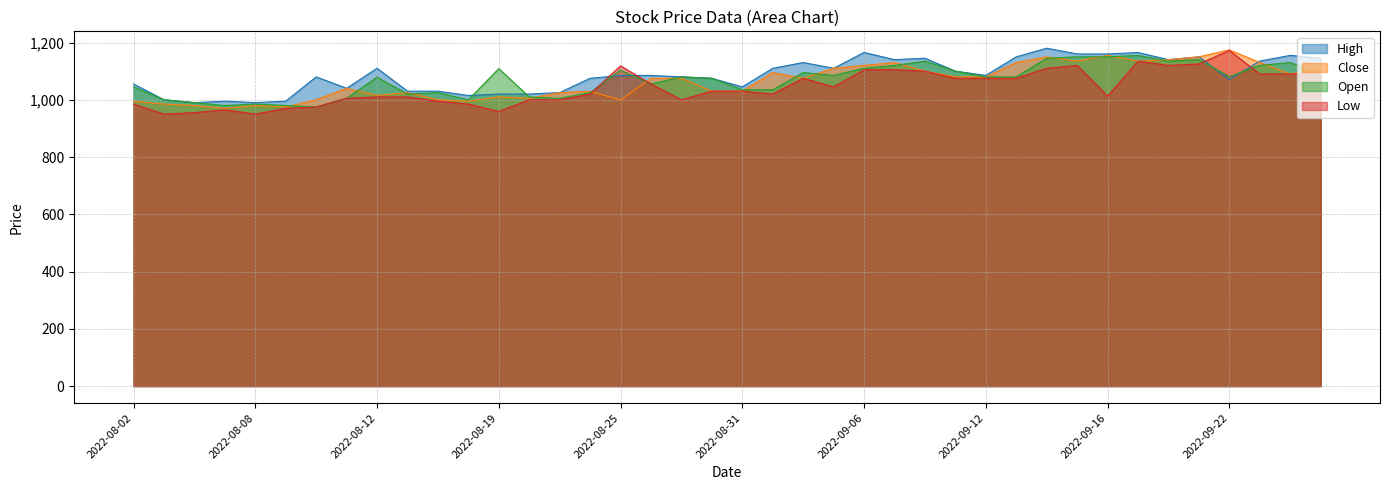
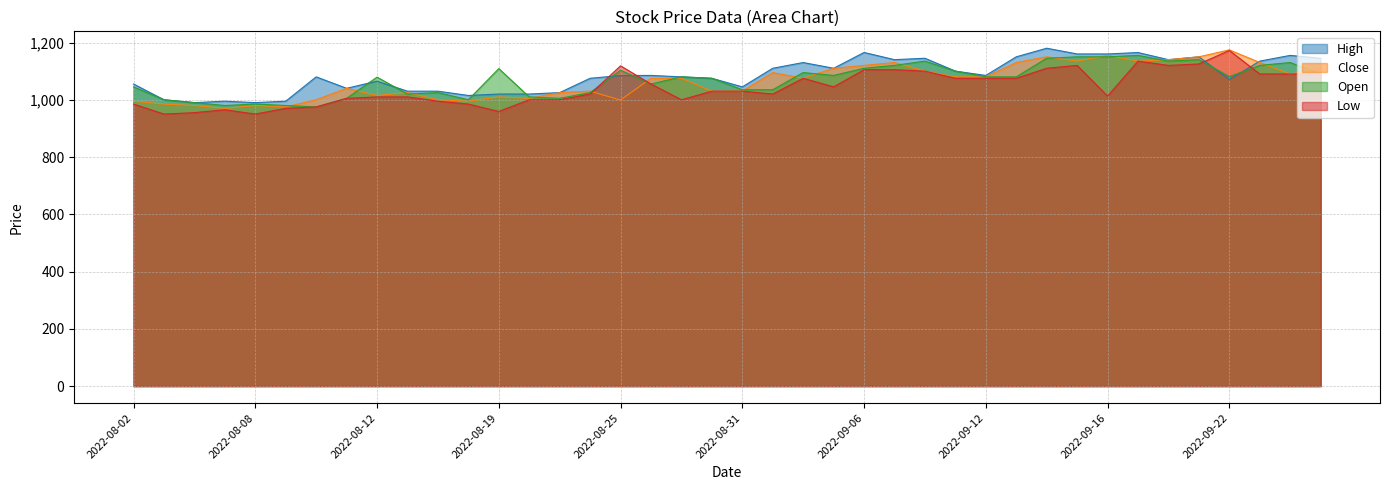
  {
    "High": {
      "2022-08-02": "1,060",
-     "2022-08-12": "1,110",
+     "2022-08-12": "1,070",
      "2022-08-19": "1,020",
      "2022-08-25": "1,080",
      "2022-08-31": "1,050",
      "2022-09-06": "1,170",
      "2022-09-22": "1,070"
    },
    "Close": {
      "2022-08-02": "1,000",
      "2022-08-19": "1,010",
      "2022-08-25": "1,000",
      "2022-09-06": "1,120"
    },
    "Open": {
      "2022-08-02": "1,050",
      "2022-08-12": "1,080",
      "2022-08-19": "1,110",
      "2022-08-25": "1,100",
      "2022-09-22": "1,080"
    },
    "Low": {
      "2022-08-02": "990",
      "2022-08-08": "950",
      "2022-08-19": "960",
      "2022-08-25": "1,120",
      "2022-09-16": "1,010"
    }
  }
